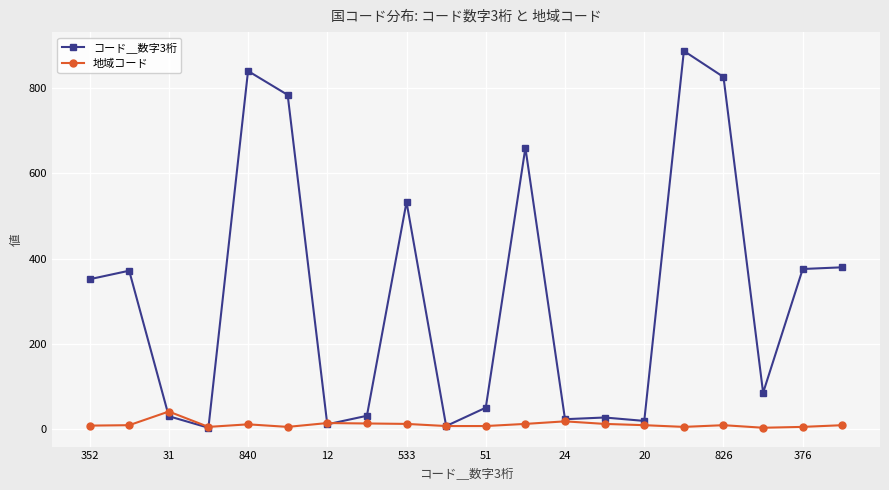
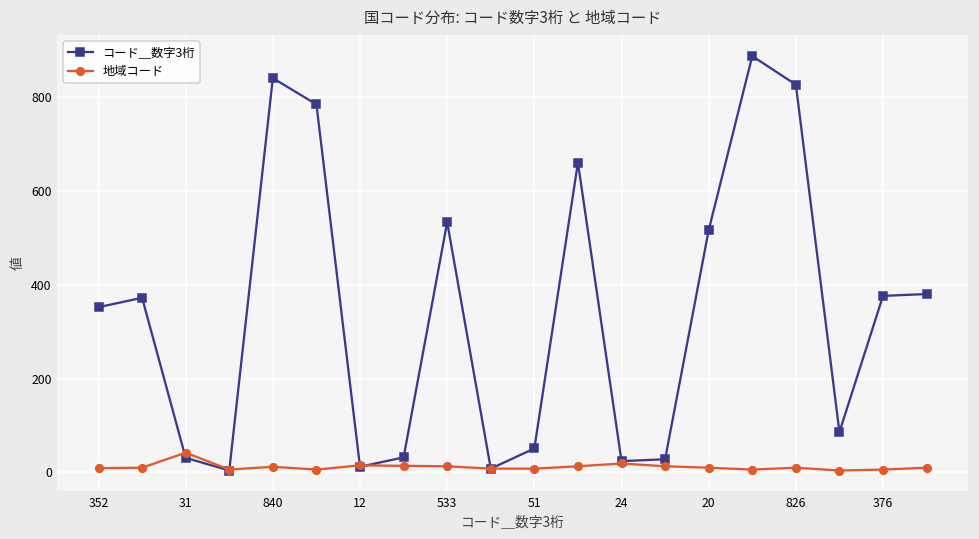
  {
    "コード＿数字3桁": {
      "352": 350,
      "31": 30,
      "840": 840,
      "533": 530,
      "51": 50,
-     "20": 20,
+     "20": 520,
      "826": 830,
      "376": 380
    },
    "地域コード": {
      "352": 10,
      "31": 40,
      "840": 10,
      "533": 10,
      "51": 10,
      "20": 10,
      "826": 10,
      "376": 10
    }
  }
